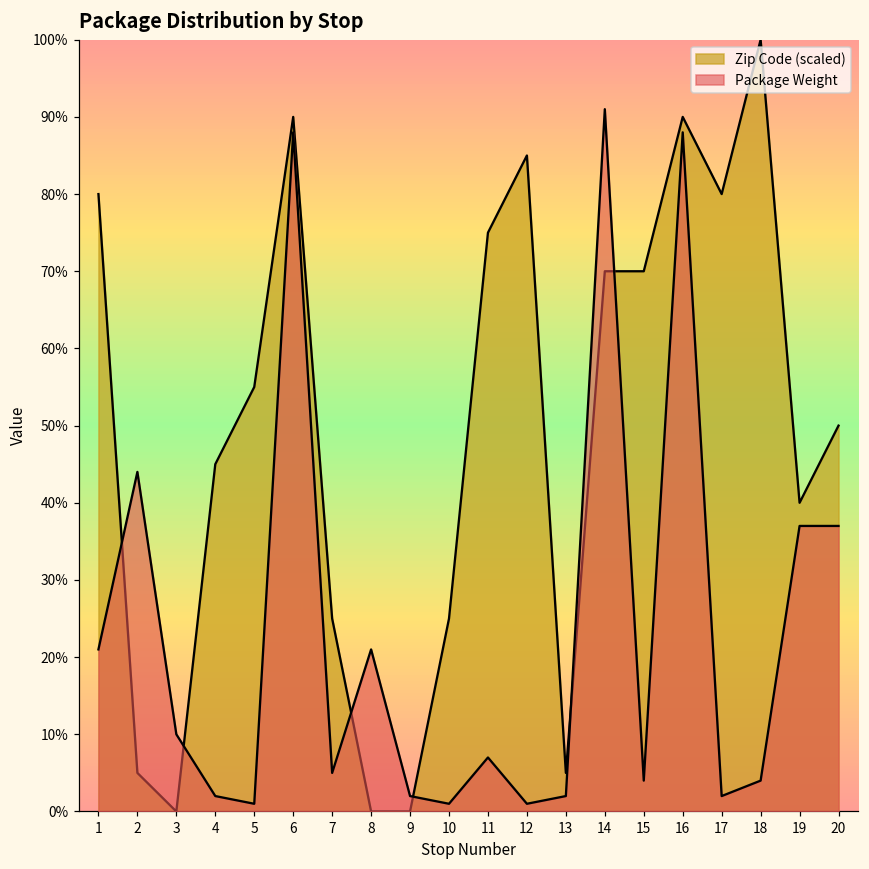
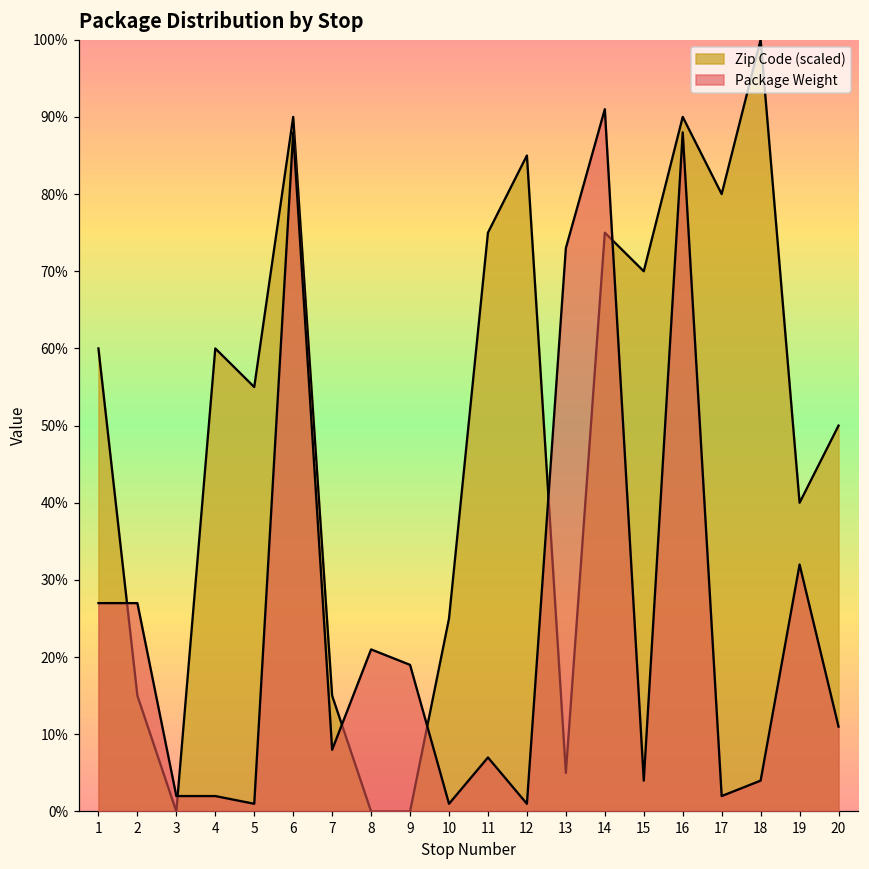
  {
    "Zip Code (scaled)": {
-     "1": "80%",
-     "2": "5%",
+     "1": "60%",
+     "2": "15%",
      "3": "0%",
-     "4": "45%",
+     "4": "60%",
      "5": "55%",
      "6": "90%",
-     "7": "25%",
+     "7": "15%",
      "8": "0%",
      "9": "0%",
      "10": "25%",
      "11": "75%",
      "12": "85%",
      "13": "5%",
-     "14": "70%",
+     "14": "75%",
      "15": "70%",
      "16": "90%",
      "17": "80%",
      "18": "100%",
      "19": "40%",
      "20": "50%"
    },
    "Package Weight": {
-     "1": "21%",
-     "2": "44%",
-     "3": "10%",
+     "1": "27%",
+     "2": "27%",
+     "3": "2%",
      "4": "2%",
      "5": "1%",
      "6": "88%",
-     "7": "5%",
+     "7": "8%",
      "8": "21%",
-     "9": "2%",
+     "9": "19%",
      "10": "1%",
      "11": "7%",
      "12": "1%",
-     "13": "2%",
+     "13": "73%",
      "14": "91%",
      "15": "4%",
      "16": "88%",
      "17": "2%",
      "18": "4%",
-     "19": "37%",
-     "20": "37%"
+     "19": "32%",
+     "20": "11%"
    }
  }
